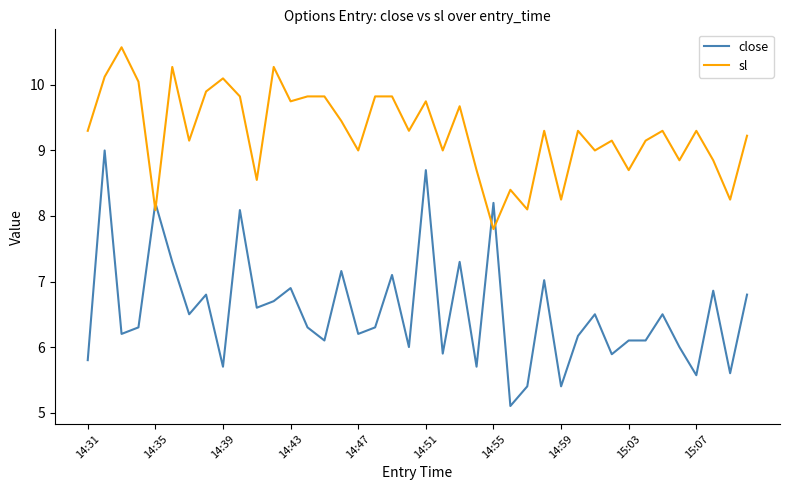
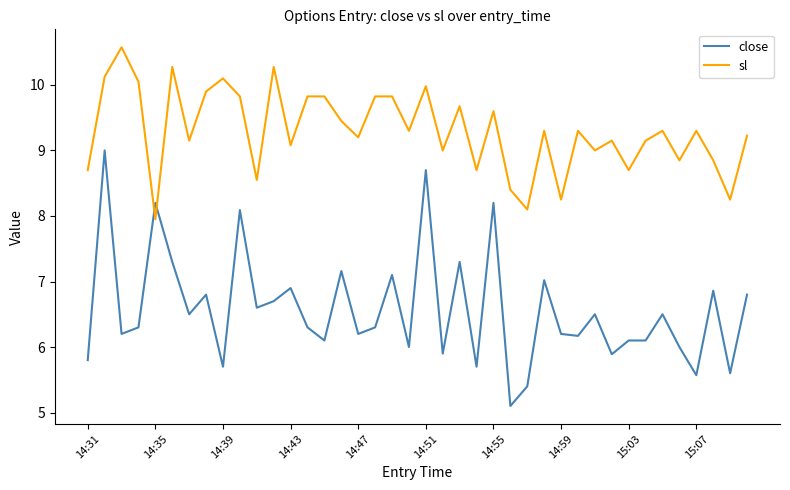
  {
    "close": {
      "14:31": 5.8,
      "14:35": 8.2,
      "14:39": 5.7,
      "14:43": 6.9,
      "14:47": 6.2,
      "14:51": 8.7,
      "14:55": 8.2,
-     "14:59": 5.4,
+     "14:59": 6.2,
      "15:03": 6.1,
      "15:07": 5.6
    },
    "sl": {
-     "14:31": 9.3,
-     "14:35": 8.1,
+     "14:31": 8.7,
+     "14:35": 8.0,
      "14:39": 10.1,
-     "14:43": 9.8,
-     "14:47": 9.0,
-     "14:51": 9.8,
-     "14:55": 7.8,
+     "14:43": 9.1,
+     "14:47": 9.2,
+     "14:51": 10.0,
+     "14:55": 9.6,
      "14:59": 8.3,
      "15:03": 8.7,
      "15:07": 9.3
    }
  }
